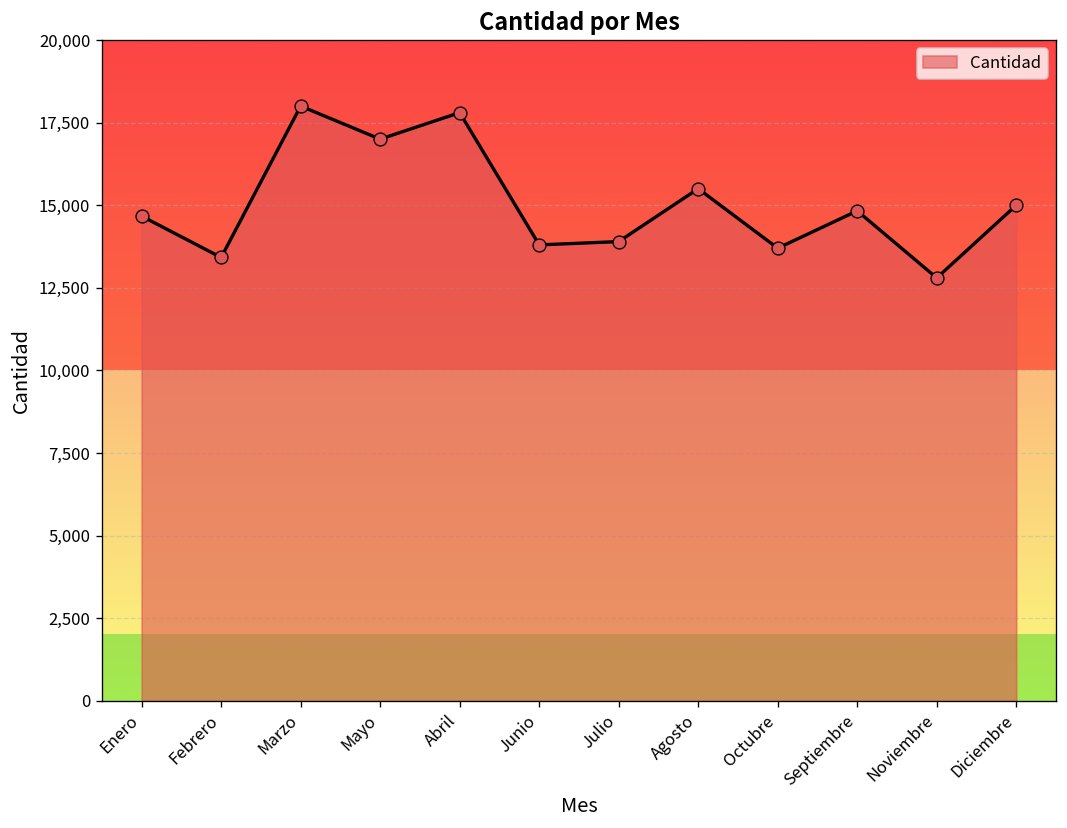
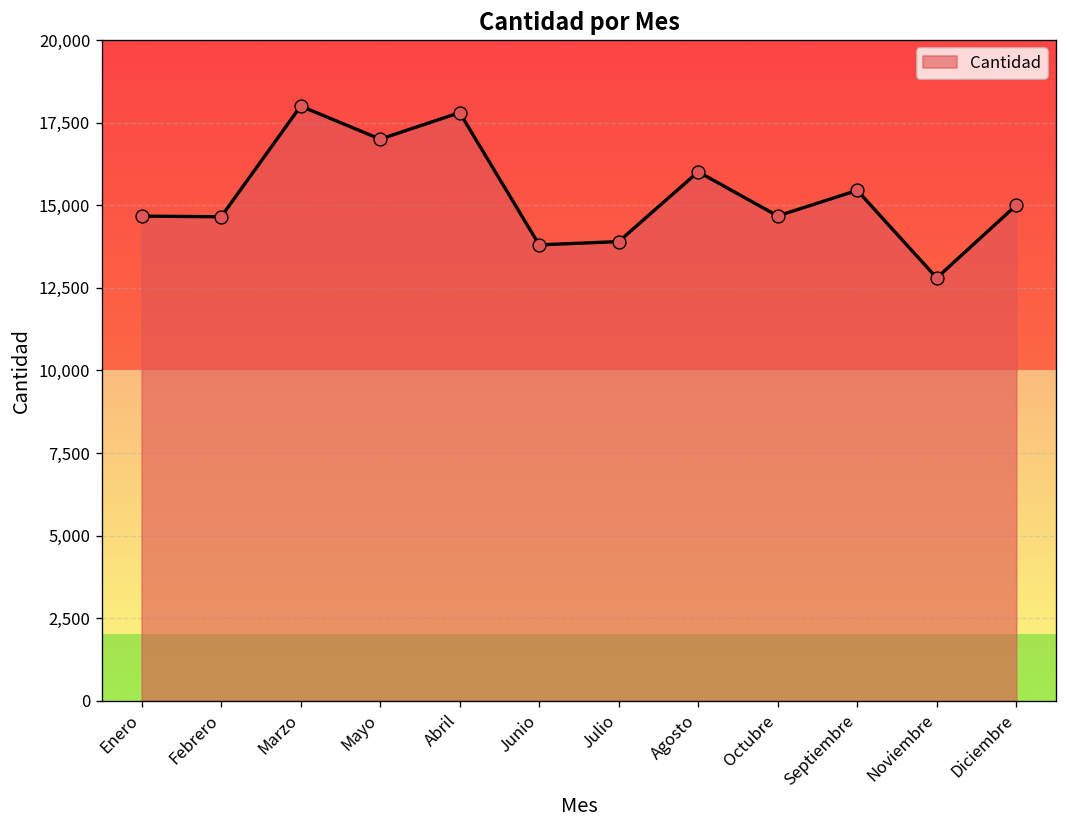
  {
    "Enero": "14,700",
-   "Febrero": "13,400",
+   "Febrero": "14,700",
    "Marzo": "18,000",
    "Mayo": "17,000",
    "Abril": "17,800",
    "Junio": "13,800",
    "Julio": "13,900",
-   "Agosto": "15,500",
-   "Octubre": "13,700",
-   "Septiembre": "14,800",
+   "Agosto": "16,000",
+   "Octubre": "14,700",
+   "Septiembre": "15,500",
    "Noviembre": "12,800",
    "Diciembre": "15,000"
  }
